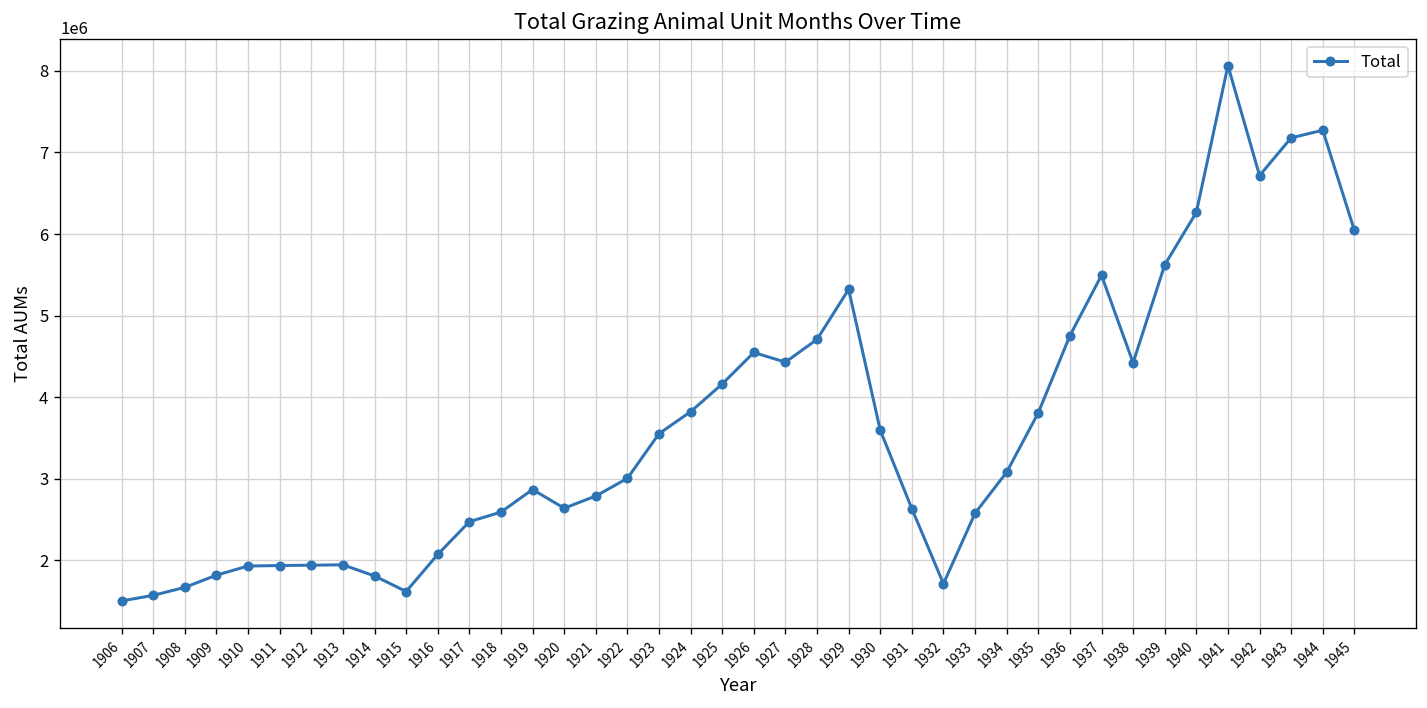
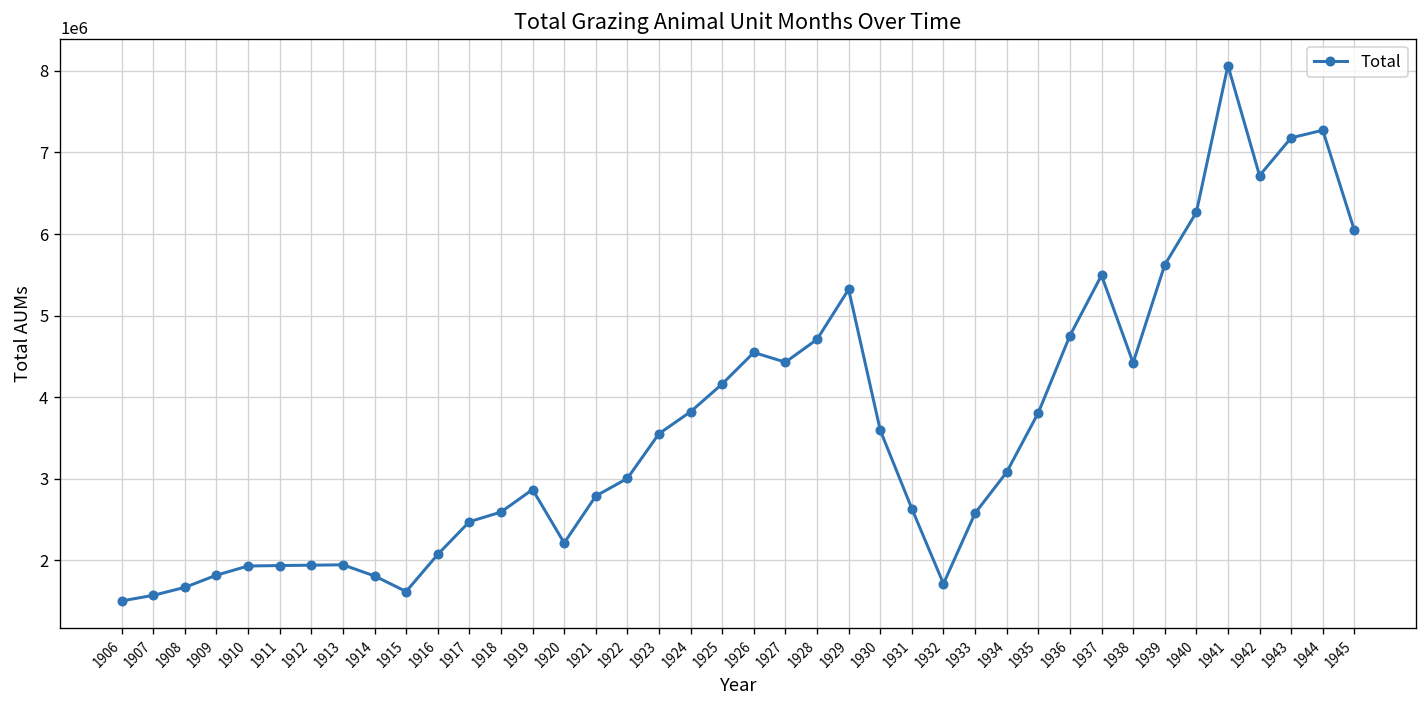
  {
    "1906": 1500000,
    "1907": 1600000,
    "1908": 1700000,
    "1909": 1800000,
    "1910": 1900000,
    "1911": 1900000,
    "1912": 1900000,
    "1913": 1900000,
    "1914": 1800000,
    "1915": 1600000,
    "1916": 2100000,
    "1917": 2500000,
    "1918": 2600000,
    "1919": 2900000,
-   "1920": 2600000,
+   "1920": 2200000,
    "1921": 2800000,
    "1922": 3000000,
    "1923": 3600000,
    "1924": 3800000,
    "1925": 4200000,
    "1926": 4500000,
    "1927": 4400000,
    "1928": 4700000,
    "1929": 5300000,
    "1930": 3600000,
    "1931": 2600000,
    "1932": 1700000,
    "1933": 2600000,
    "1934": 3100000,
    "1935": 3800000,
    "1936": 4800000,
    "1937": 5500000,
    "1938": 4400000,
    "1939": 5600000,
    "1940": 6300000,
    "1941": 8100000,
    "1942": 6700000,
    "1943": 7200000,
    "1944": 7300000,
    "1945": 6000000
  }
